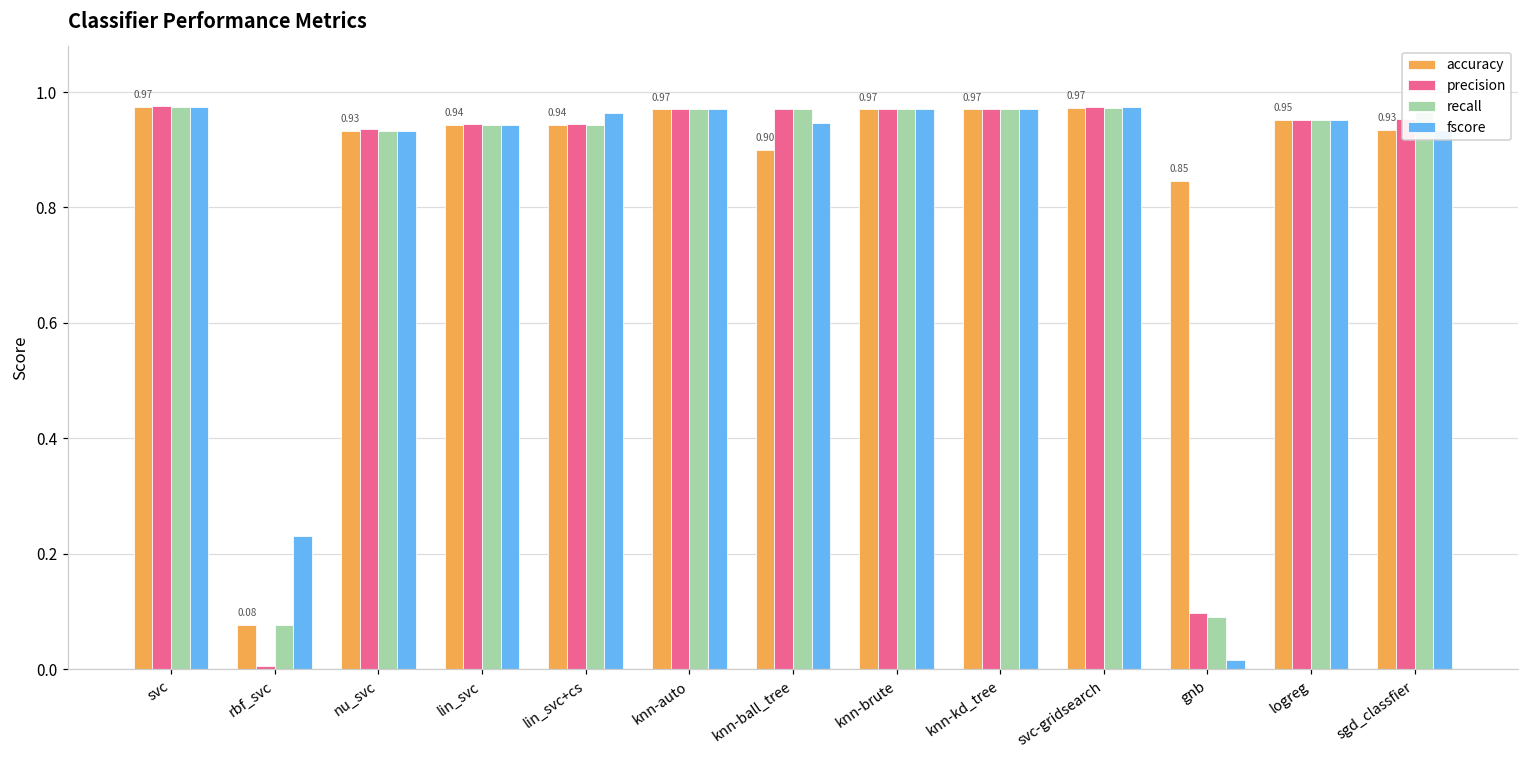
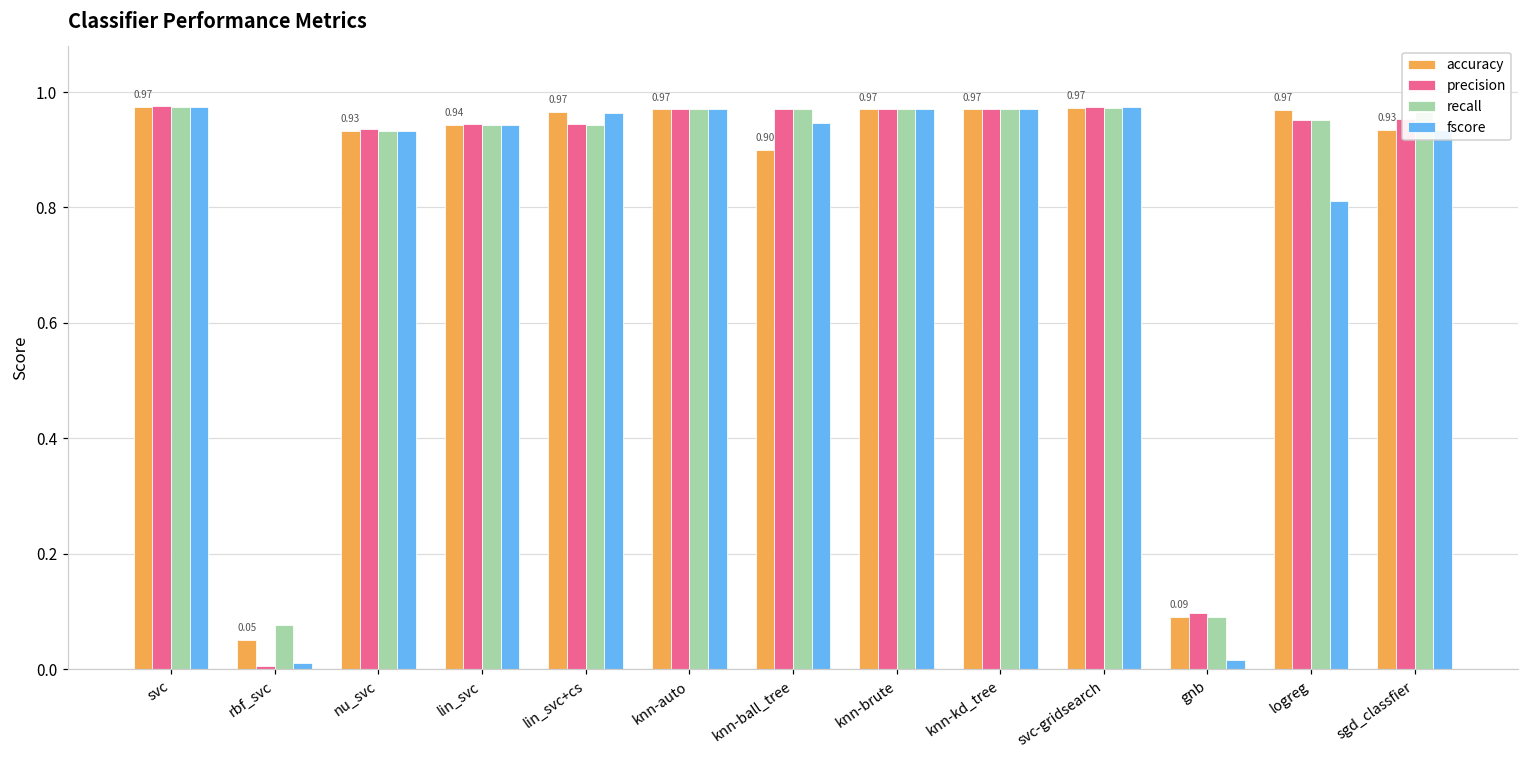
  {
    "accuracy": {
      "svc": 0.97,
-     "rbf_svc": 0.08,
+     "rbf_svc": 0.05,
      "nu_svc": 0.93,
      "lin_svc": 0.94,
-     "lin_svc+cs": 0.94,
+     "lin_svc+cs": 0.97,
      "knn-auto": 0.97,
      "knn-ball_tree": 0.90,
      "knn-brute": 0.97,
      "knn-kd_tree": 0.97,
      "svc-gridsearch": 0.97,
-     "gnb": 0.85,
-     "logreg": 0.95,
+     "gnb": 0.09,
+     "logreg": 0.97,
      "sgd_classfier": 0.93
    },
    "precision": {
      "svc": 0.98,
      "rbf_svc": 0.01,
      "nu_svc": 0.94,
      "lin_svc": 0.95,
      "lin_svc+cs": 0.95,
      "knn-ball_tree": 0.97,
      "gnb": 0.10,
      "logreg": 0.95
    },
    "recall": {
      "rbf_svc": 0.08,
      "lin_svc+cs": 0.94,
      "knn-ball_tree": 0.97,
      "logreg": 0.95
    },
    "fscore": {
      "svc": 0.97,
-     "rbf_svc": 0.23,
+     "rbf_svc": 0.01,
      "nu_svc": 0.93,
      "lin_svc": 0.94,
      "lin_svc+cs": 0.96,
      "knn-auto": 0.97,
      "knn-ball_tree": 0.95,
      "knn-brute": 0.97,
      "knn-kd_tree": 0.97,
      "svc-gridsearch": 0.97,
      "gnb": 0.02,
-     "logreg": 0.95
+     "logreg": 0.81
    }
  }
